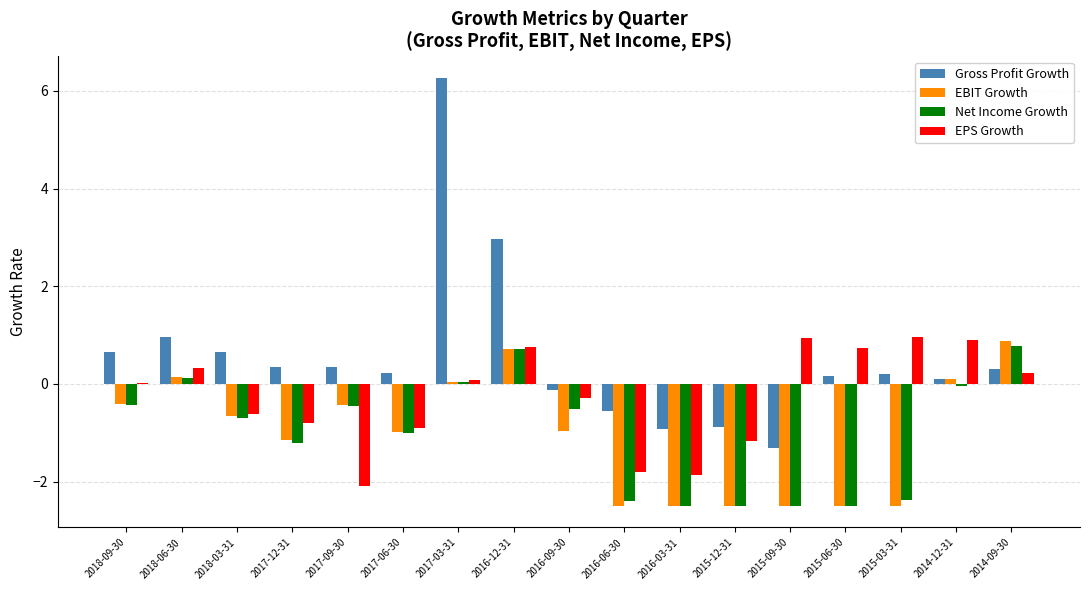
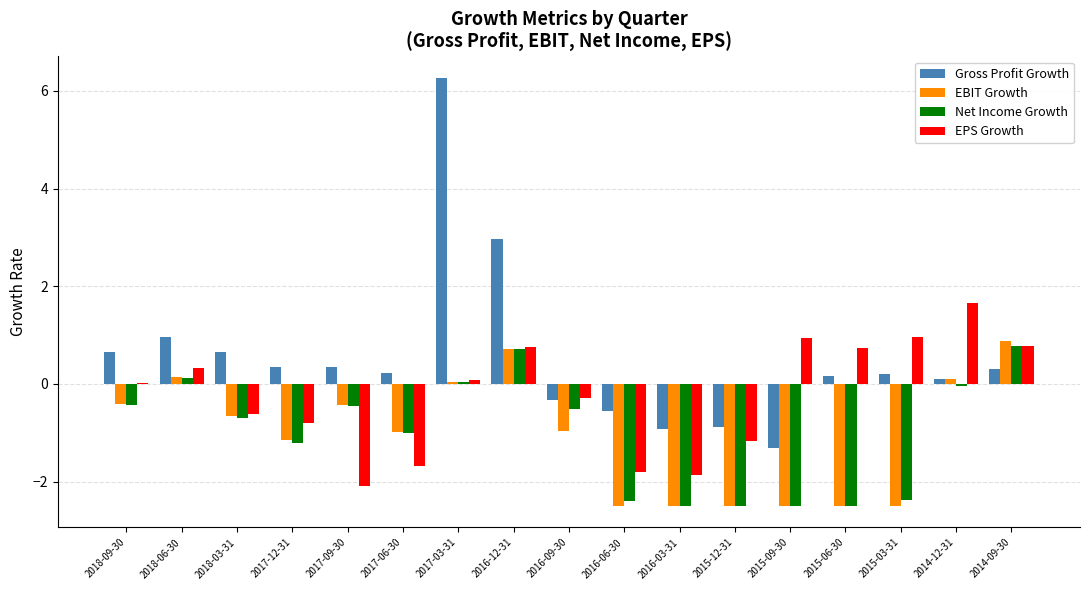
  {
    "Gross Profit Growth": {
      "2018-09-30": 0.7,
      "2018-06-30": 1.0,
      "2018-03-31": 0.7,
      "2017-12-31": 0.4,
      "2017-09-30": 0.3,
      "2017-06-30": 0.2,
      "2017-03-31": 6.3,
      "2016-12-31": 3.0,
-     "2016-09-30": -0.1,
+     "2016-09-30": -0.3,
      "2016-06-30": -0.6,
      "2016-03-31": -0.9,
      "2015-12-31": -0.9,
      "2015-09-30": -1.3,
      "2015-06-30": 0.2,
      "2015-03-31": 0.2,
      "2014-12-31": 0.1,
      "2014-09-30": 0.3
    },
    "EBIT Growth": {
      "2018-09-30": -0.4,
      "2018-06-30": 0.1,
      "2018-03-31": -0.6,
      "2017-12-31": -1.1,
      "2017-09-30": -0.4,
      "2017-06-30": -1.0,
      "2016-12-31": 0.7,
      "2016-09-30": -1.0,
      "2016-06-30": -2.5,
      "2016-03-31": -2.5,
      "2015-12-31": -2.5,
      "2015-09-30": -2.5,
      "2015-06-30": -2.5,
      "2015-03-31": -2.5,
      "2014-12-31": 0.1,
      "2014-09-30": 0.9
    },
    "Net Income Growth": {
      "2018-09-30": -0.4,
      "2018-06-30": 0.1,
      "2018-03-31": -0.7,
      "2017-12-31": -1.2,
      "2017-09-30": -0.4,
      "2017-06-30": -1.0,
      "2016-12-31": 0.7,
      "2016-09-30": -0.5,
      "2016-06-30": -2.4,
      "2016-03-31": -2.5,
      "2015-12-31": -2.5,
      "2015-09-30": -2.5,
      "2015-06-30": -2.5,
      "2015-03-31": -2.4,
      "2014-09-30": 0.8
    },
    "EPS Growth": {
      "2018-06-30": 0.3,
      "2018-03-31": -0.6,
      "2017-12-31": -0.8,
      "2017-09-30": -2.1,
-     "2017-06-30": -0.9,
+     "2017-06-30": -1.7,
      "2017-03-31": 0.1,
      "2016-12-31": 0.8,
      "2016-09-30": -0.3,
      "2016-06-30": -1.8,
      "2016-03-31": -1.9,
      "2015-12-31": -1.2,
      "2015-09-30": 0.9,
      "2015-06-30": 0.7,
      "2015-03-31": 1.0,
-     "2014-12-31": 0.9,
-     "2014-09-30": 0.2
+     "2014-12-31": 1.7,
+     "2014-09-30": 0.8
    }
  }
